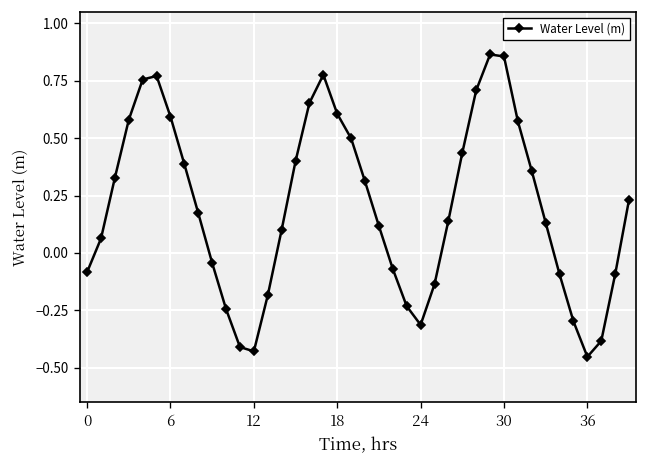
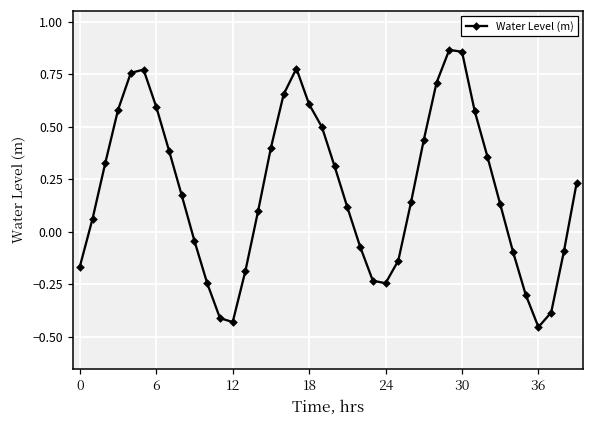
  {
-   "0": -0.08,
+   "0": -0.16,
    "6": 0.59,
    "12": -0.43,
    "18": 0.61,
-   "24": -0.31,
+   "24": -0.24,
    "30": 0.86,
    "36": -0.45
  }
